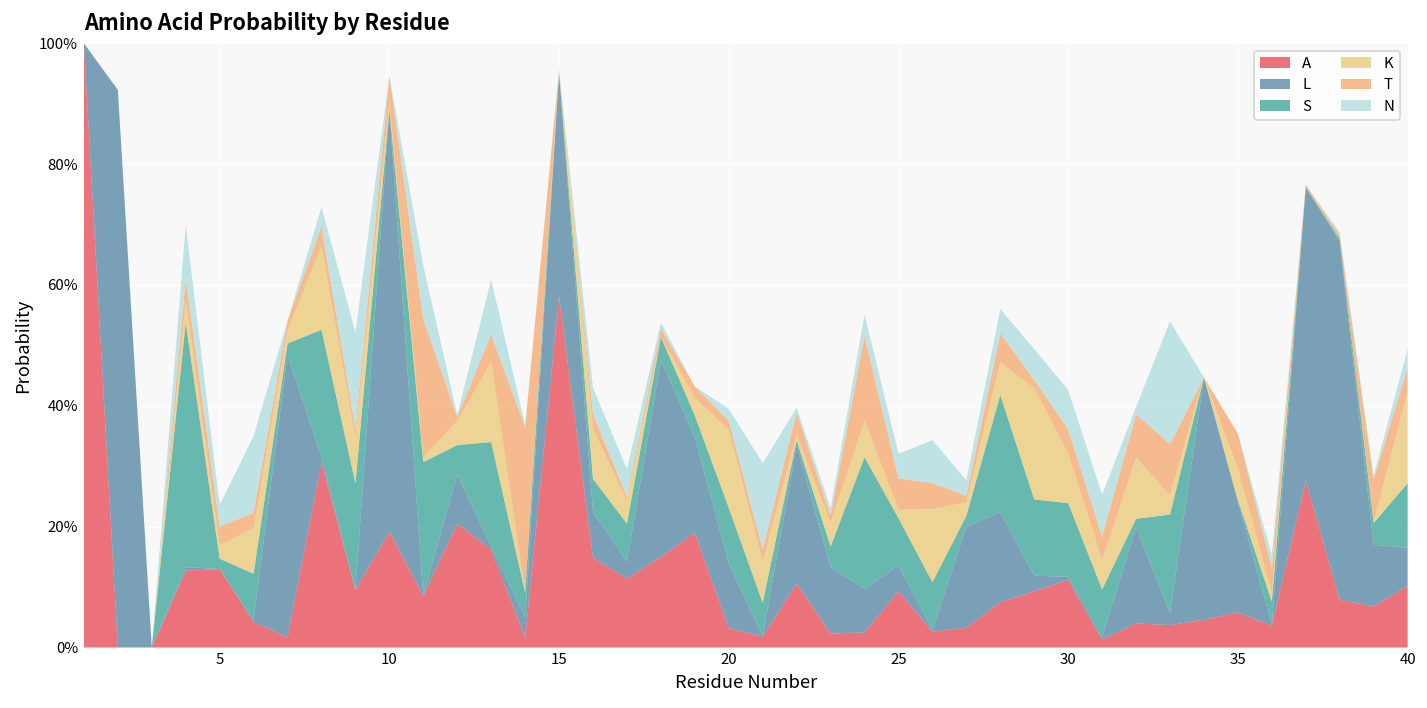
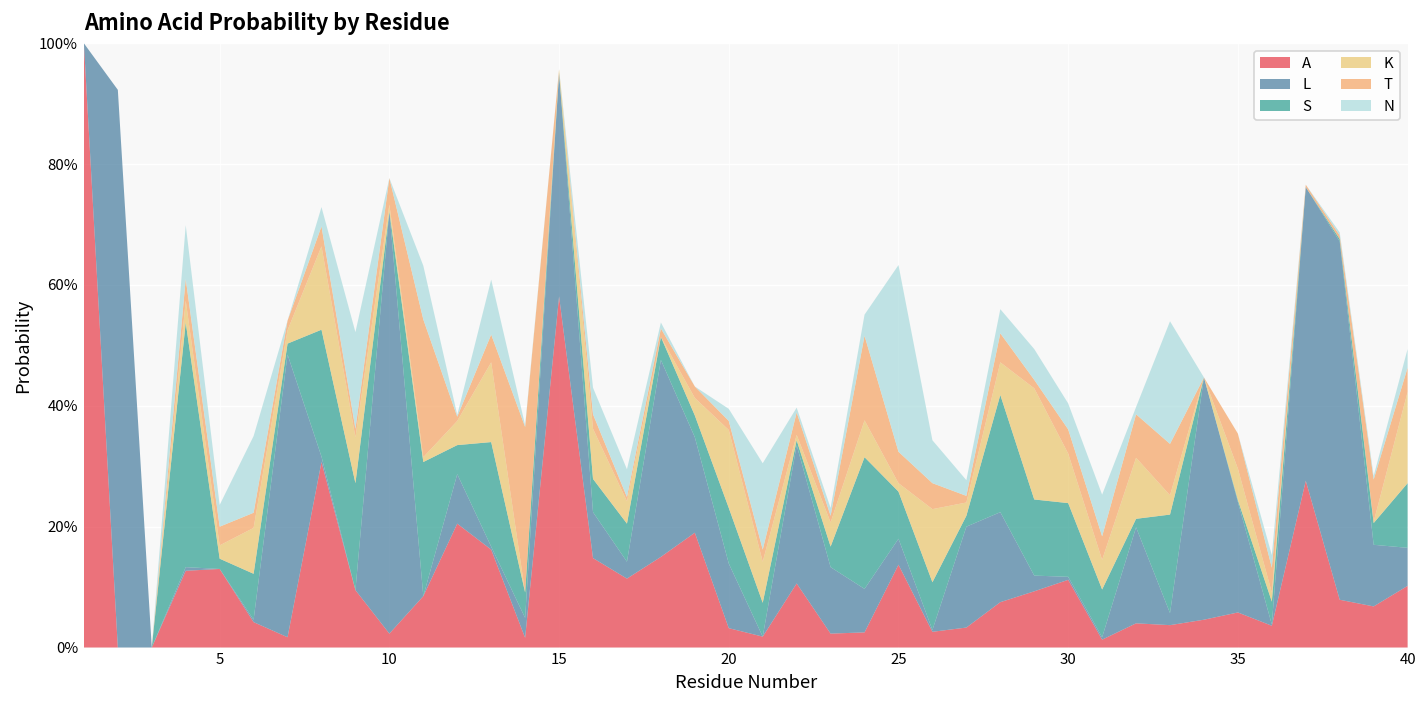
  {
    "A": {
-     "10": "19%",
+     "10": "2%",
      "15": "58%",
      "20": "3%",
-     "25": "9%",
+     "25": "14%",
      "35": "6%",
      "40": "10%"
    },
    "N": {
      "5": "4%",
      "20": "2%",
-     "25": "4%",
-     "30": "7%",
+     "25": "31%",
+     "30": "4%",
      "40": "3%"
    }
  }
